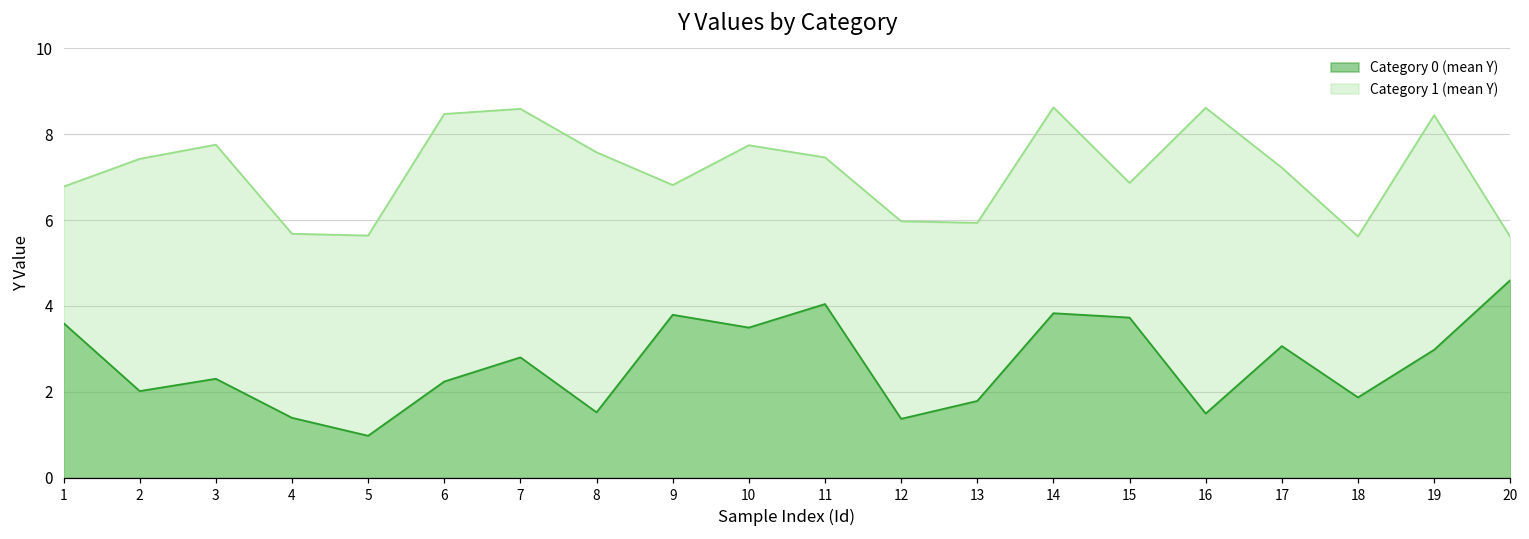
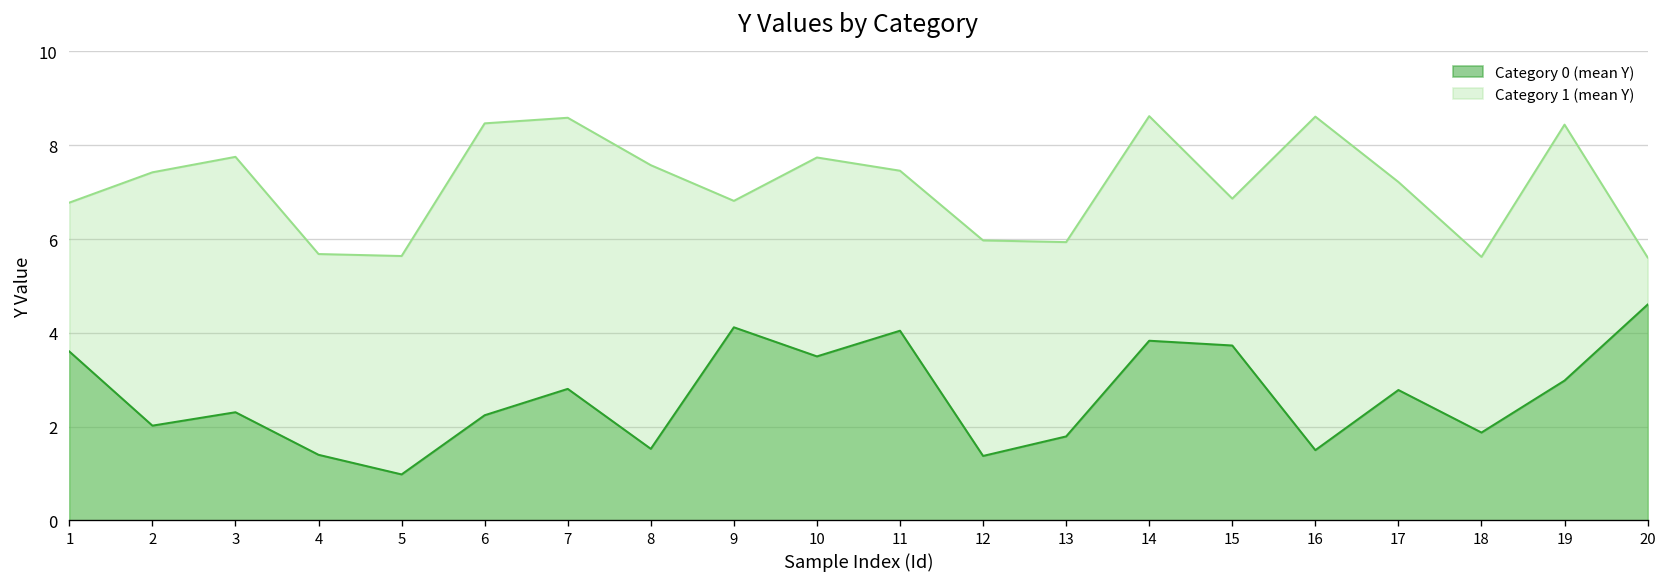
  {
    "Category 0 (mean Y)": {
      "1": 3.6,
      "2": 2.0,
      "3": 2.3,
      "4": 1.4,
      "5": 1.0,
      "6": 2.2,
      "7": 2.8,
      "8": 1.5,
-     "9": 3.8,
+     "9": 4.1,
      "10": 3.5,
      "11": 4.0,
      "12": 1.4,
      "13": 1.8,
      "14": 3.8,
      "15": 3.7,
      "16": 1.5,
-     "17": 3.1,
+     "17": 2.8,
      "18": 1.9,
      "19": 3.0,
      "20": 4.6
    },
    "Category 1 (mean Y)": {
      "1": 6.8,
      "2": 7.4,
      "3": 7.8,
      "4": 5.7,
      "5": 5.6,
      "6": 8.5,
      "7": 8.6,
      "8": 7.6,
      "9": 6.8,
      "10": 7.7,
      "11": 7.5,
      "12": 6.0,
      "13": 5.9,
      "14": 8.6,
      "15": 6.9,
      "16": 8.6,
      "17": 7.2,
      "18": 5.6,
      "19": 8.4,
      "20": 5.6
    }
  }
